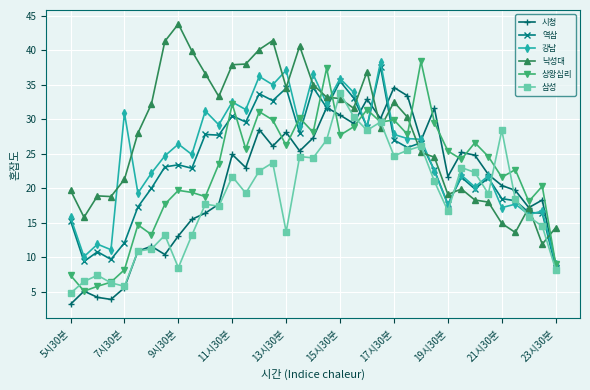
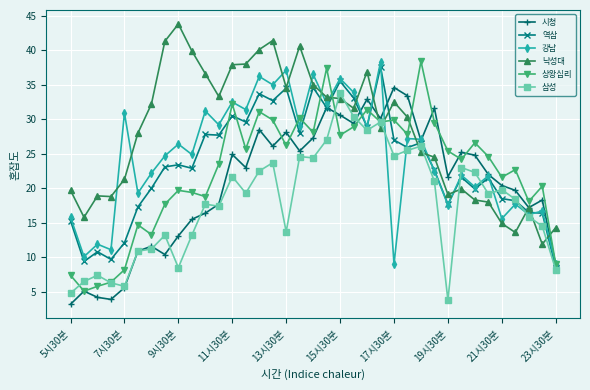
  {
    "강남": {
      "5시30분": 16,
      "7시30분": 31,
      "9시30분": 26,
      "13시30분": 37,
      "15시30분": 36,
-     "17시30분": 28,
-     "21시30분": 17
+     "17시30분": 9,
+     "21시30분": 16
    },
    "삼성": {
      "5시30분": 5,
      "9시30분": 9,
      "11시30분": 22,
      "13시30분": 14,
      "15시30분": 34,
      "17시30분": 25,
-     "19시30분": 17,
-     "21시30분": 28
+     "19시30분": 4,
+     "21시30분": 20
    }
  }
